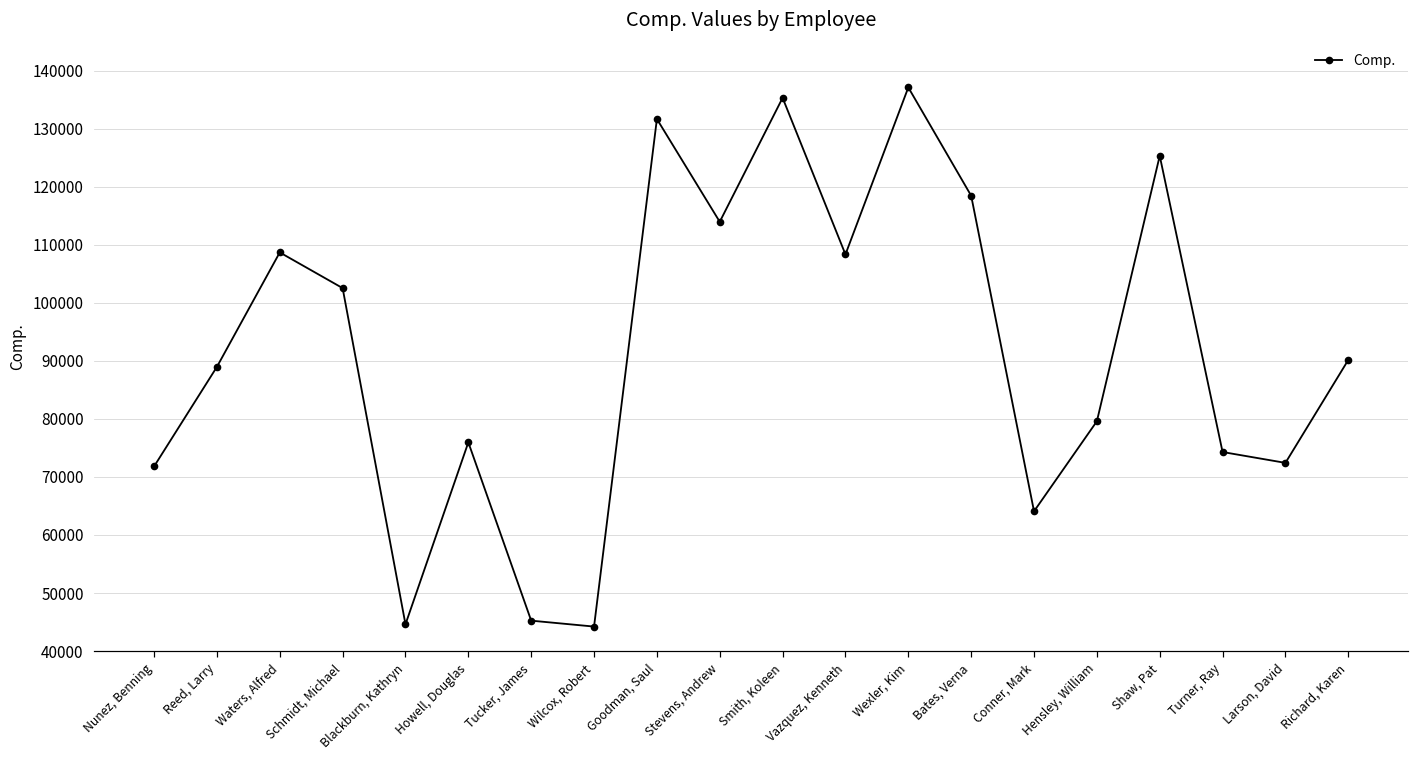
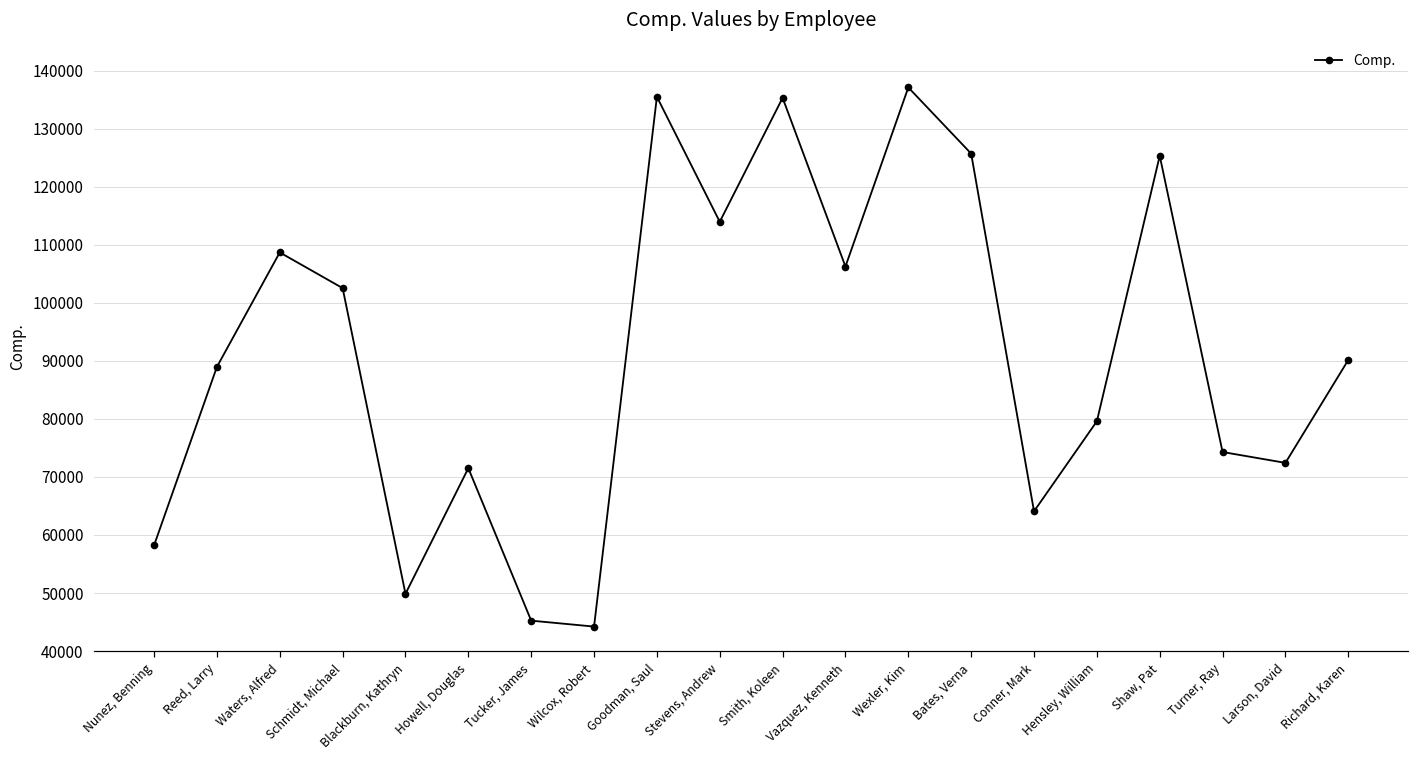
  {
-   "Nunez, Benning": 72000,
+   "Nunez, Benning": 58000,
    "Reed, Larry": 89000,
    "Waters, Alfred": 109000,
    "Schmidt, Michael": 103000,
-   "Blackburn, Kathryn": 45000,
-   "Howell, Douglas": 76000,
+   "Blackburn, Kathryn": 50000,
+   "Howell, Douglas": 72000,
    "Tucker, James": 45000,
    "Wilcox, Robert": 44000,
-   "Goodman, Saul": 132000,
+   "Goodman, Saul": 136000,
    "Stevens, Andrew": 114000,
    "Smith, Koleen": 135000,
-   "Vazquez, Kenneth": 108000,
+   "Vazquez, Kenneth": 106000,
    "Wexler, Kim": 137000,
-   "Bates, Verna": 118000,
+   "Bates, Verna": 126000,
    "Conner, Mark": 64000,
    "Hensley, William": 80000,
    "Shaw, Pat": 125000,
    "Turner, Ray": 74000,
    "Larson, David": 72000,
    "Richard, Karen": 90000
  }
